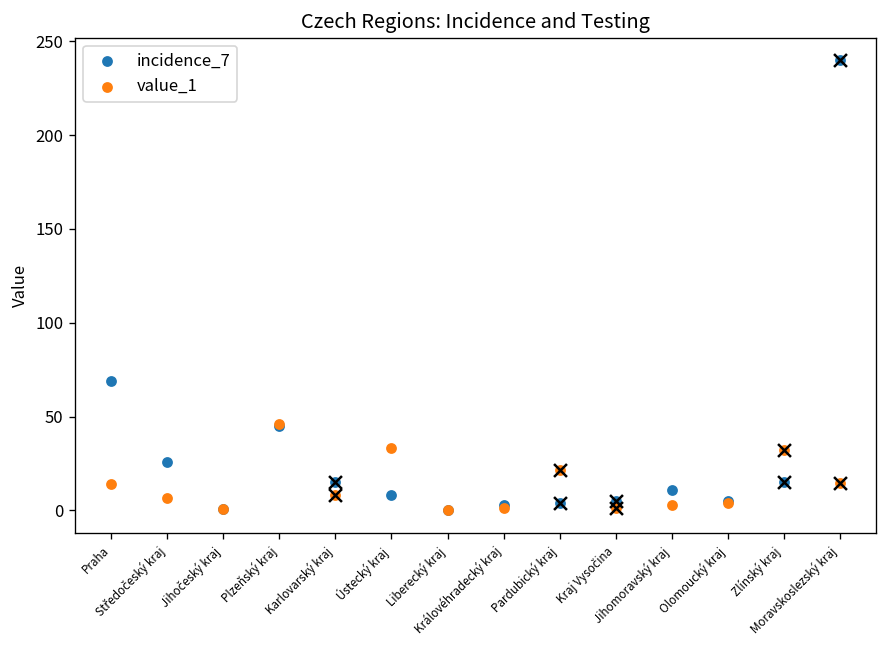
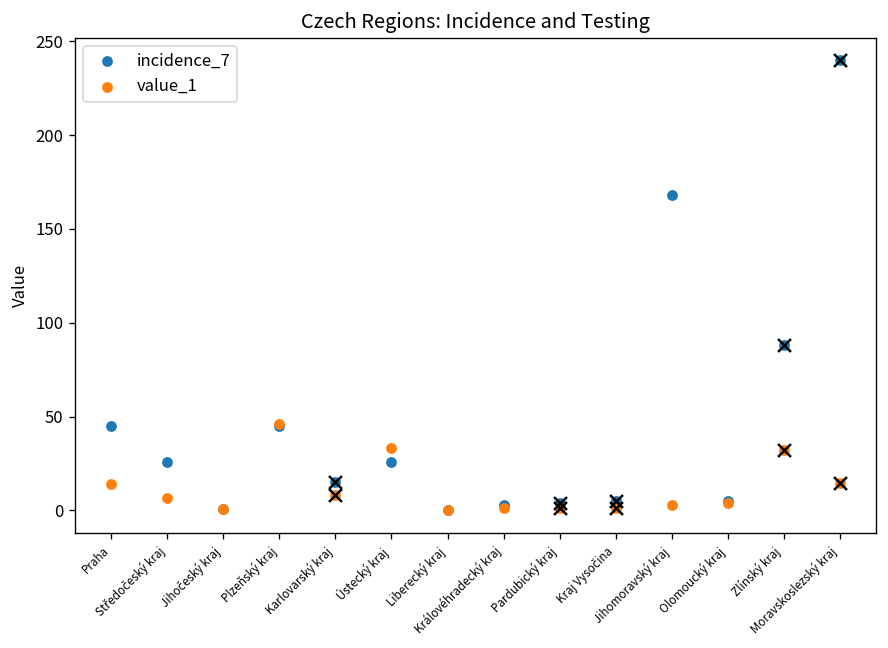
  {
    "incidence_7": {
-     "Praha": 69,
-     "Ústecký kraj": 8,
-     "Jihomoravský kraj": 11,
-     "Zlínský kraj": 15
+     "Praha": 45,
+     "Ústecký kraj": 26,
+     "Jihomoravský kraj": 168,
+     "Zlínský kraj": 88
    },
    "value_1": {
-     "Pardubický kraj": 22
+     "Pardubický kraj": 1
    }
  }
